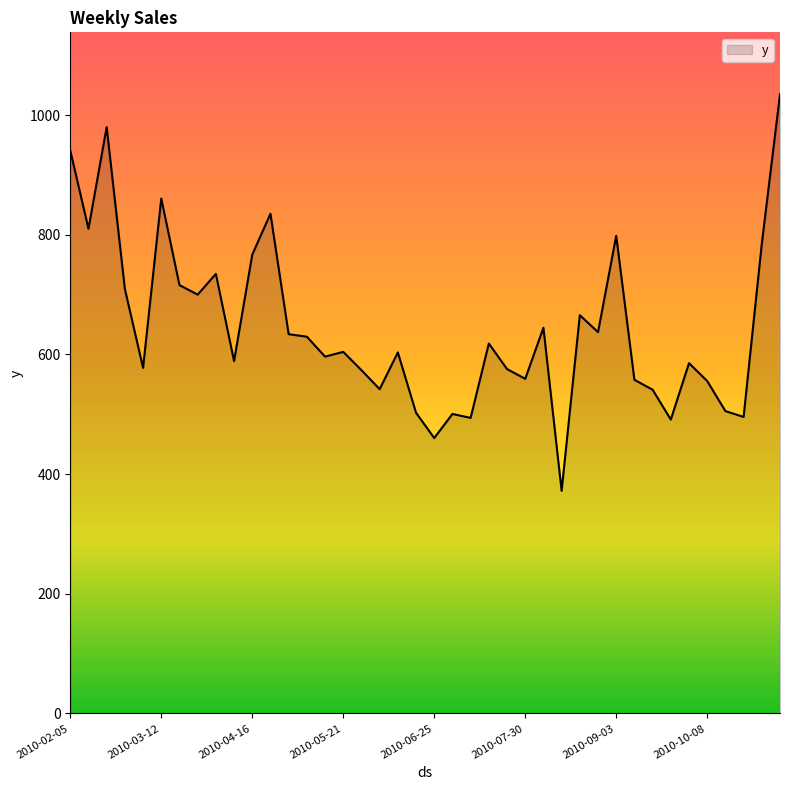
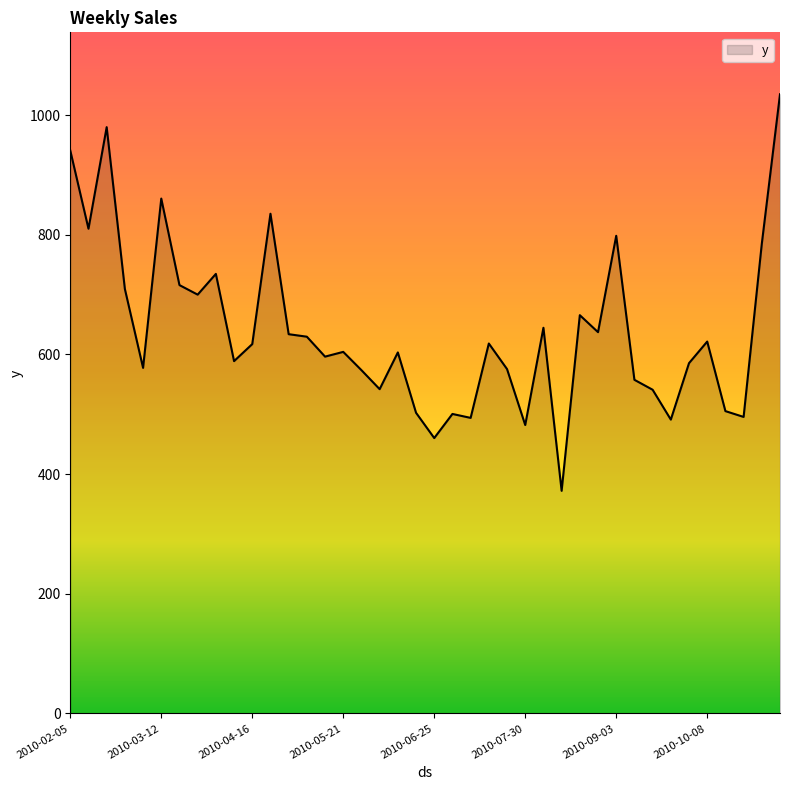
  {
    "2010-02-05": 940,
    "2010-03-12": 860,
-   "2010-04-16": 770,
+   "2010-04-16": 620,
    "2010-05-21": 600,
    "2010-06-25": 460,
-   "2010-07-30": 560,
+   "2010-07-30": 480,
    "2010-09-03": 800,
-   "2010-10-08": 560
+   "2010-10-08": 620
  }
